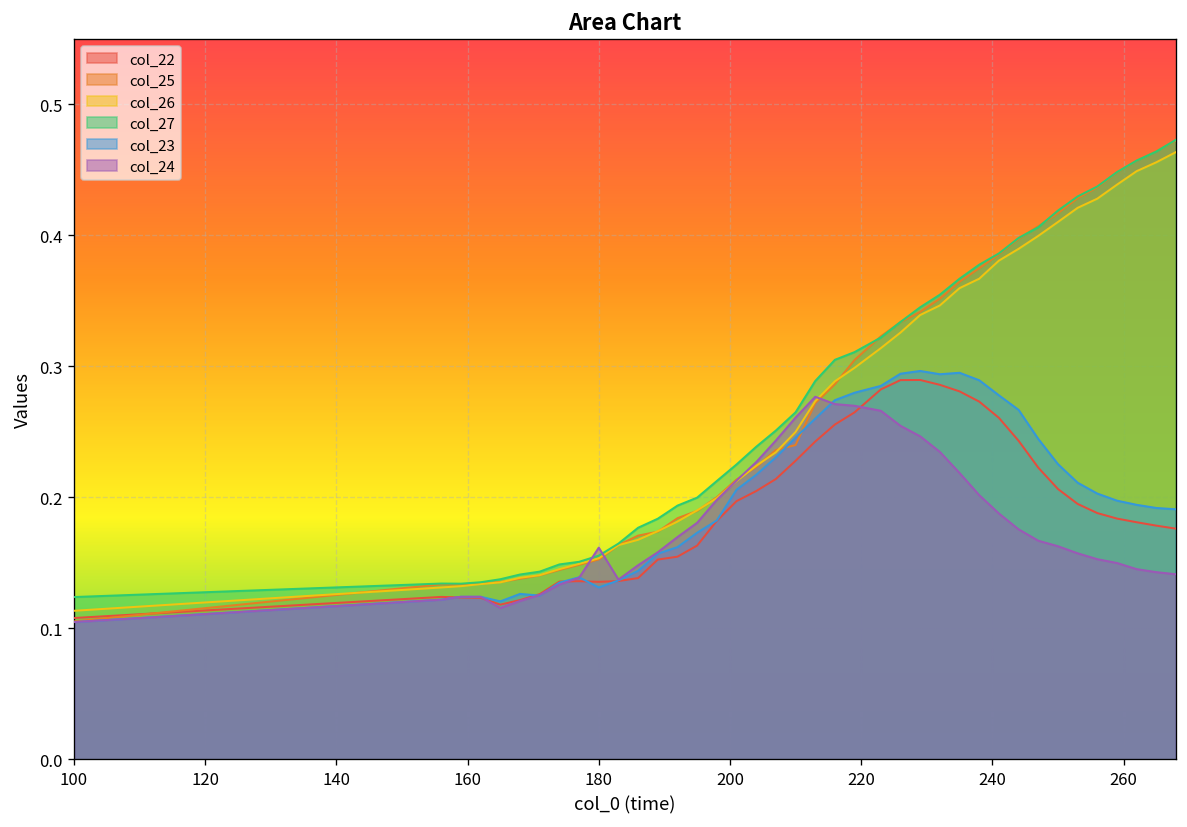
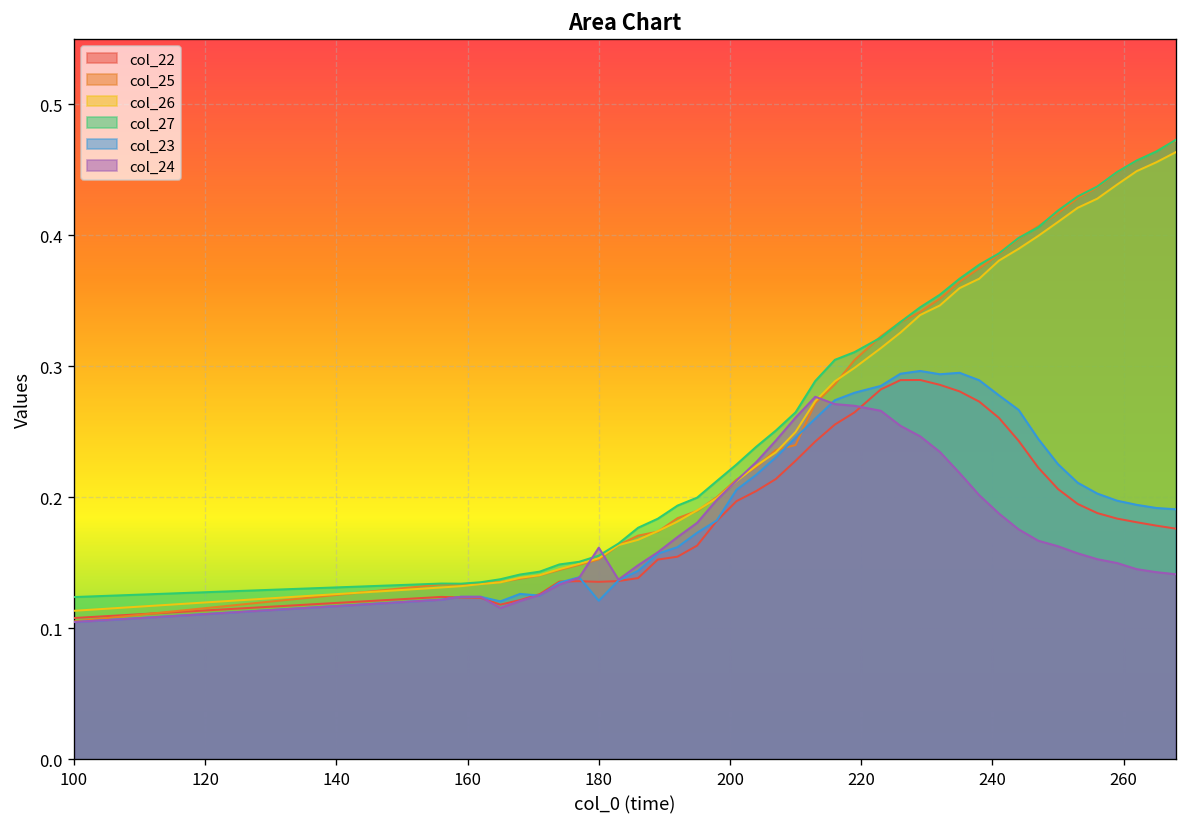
  {
    "col_27": {
      "100": 0.124
    },
    "col_23": {
-     "180": 0.131
+     "180": 0.121
    },
    "col_24": {
      "180": 0.162
    }
  }
